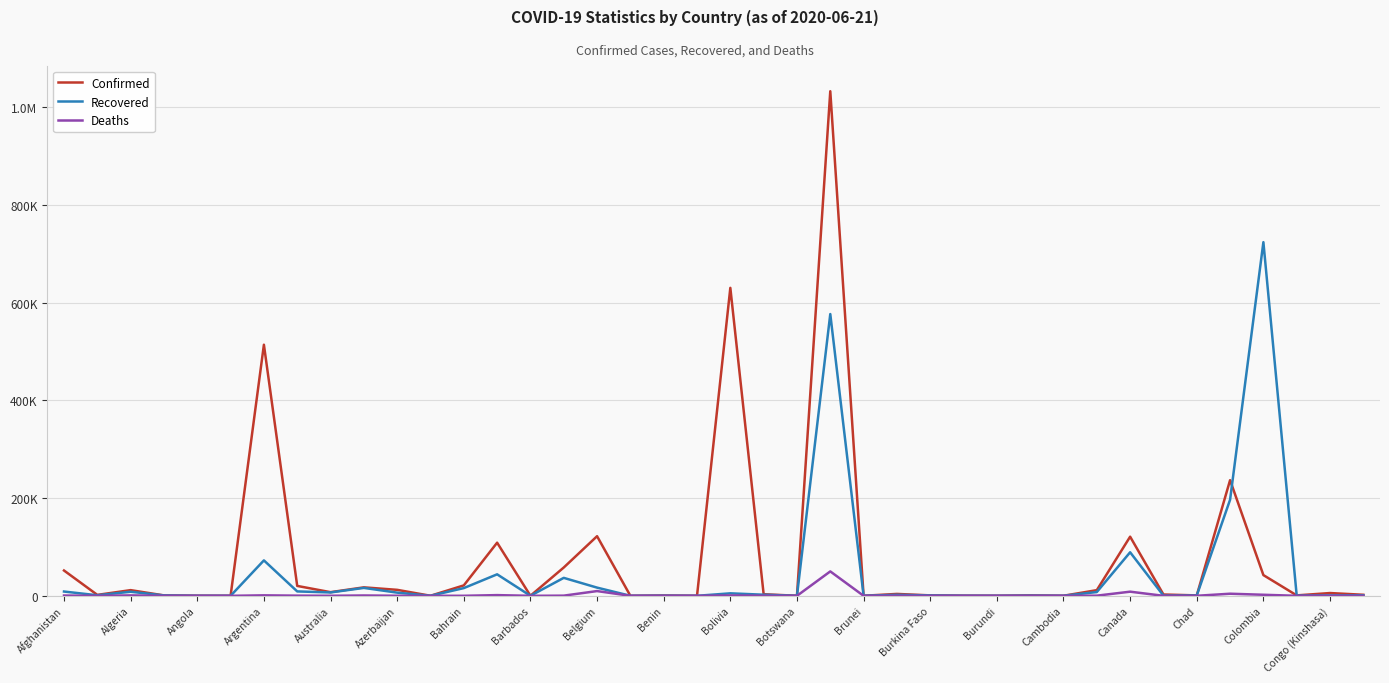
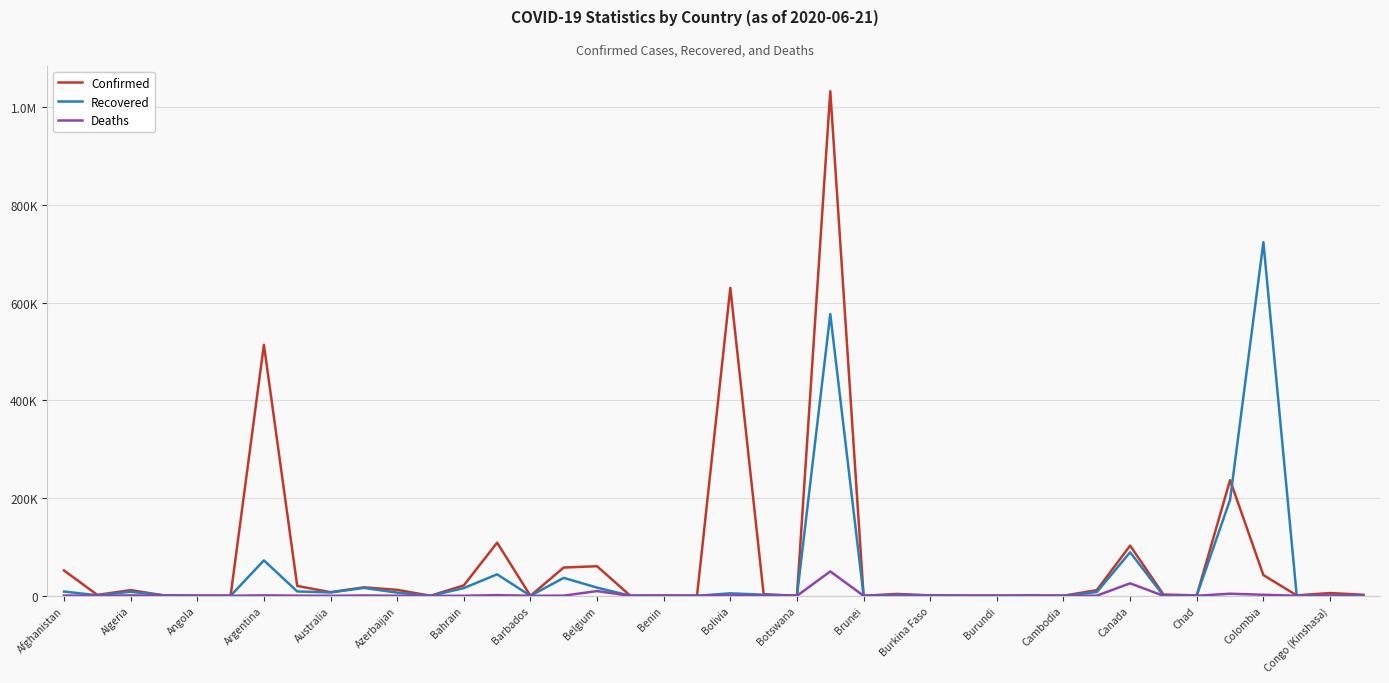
  {
    "Confirmed": {
      "Afghanistan": 50000,
      "Argentina": 510000,
      "Azerbaijan": 10000,
      "Bahrain": 20000,
-     "Belgium": 120000,
+     "Belgium": 60000,
      "Bolivia": 630000,
-     "Canada": 120000,
+     "Canada": 100000,
      "Colombia": 40000
    },
    "Recovered": {
      "Afghanistan": 10000,
      "Argentina": 70000,
      "Azerbaijan": 10000,
      "Bahrain": 20000,
      "Belgium": 20000,
      "Canada": 90000,
      "Colombia": 720000
    },
    "Deaths": {
      "Afghanistan": 0,
      "Algeria": 0,
      "Argentina": 0,
      "Australia": 0,
      "Azerbaijan": 0,
      "Bahrain": 0,
      "Belgium": 10000,
-     "Canada": 10000,
+     "Canada": 30000,
      "Colombia": 0
    }
  }
